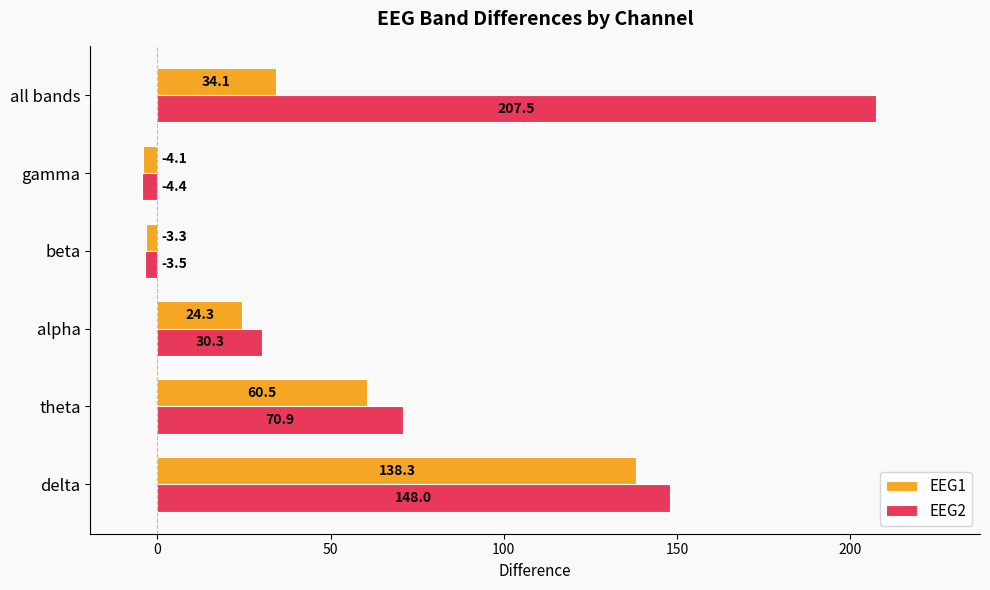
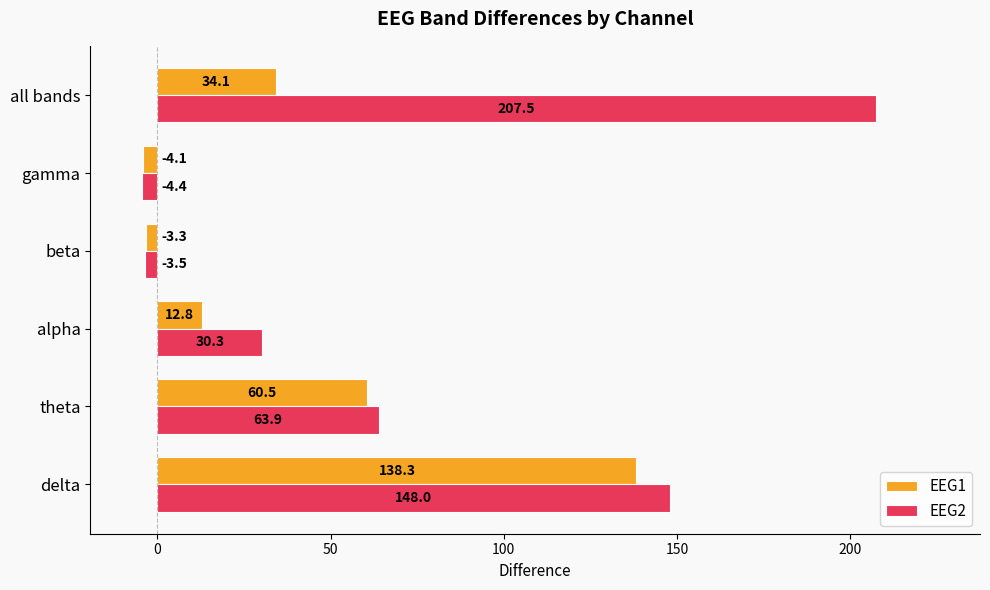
  {
    "EEG1": {
      "all bands": 34.1,
      "gamma": -4.1,
      "beta": -3.3,
-     "alpha": 24.3,
+     "alpha": 12.8,
      "theta": 60.5,
      "delta": 138.3
    },
    "EEG2": {
      "all bands": 207.5,
      "gamma": -4.4,
      "beta": -3.5,
      "alpha": 30.3,
-     "theta": 70.9,
+     "theta": 63.9,
      "delta": 148.0
    }
  }
